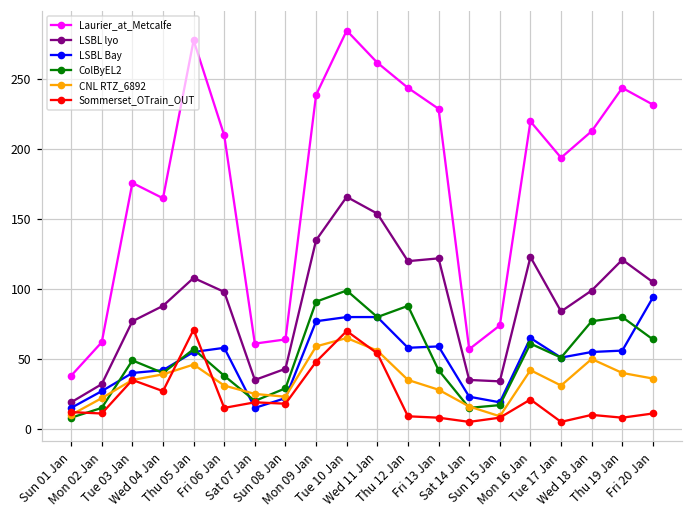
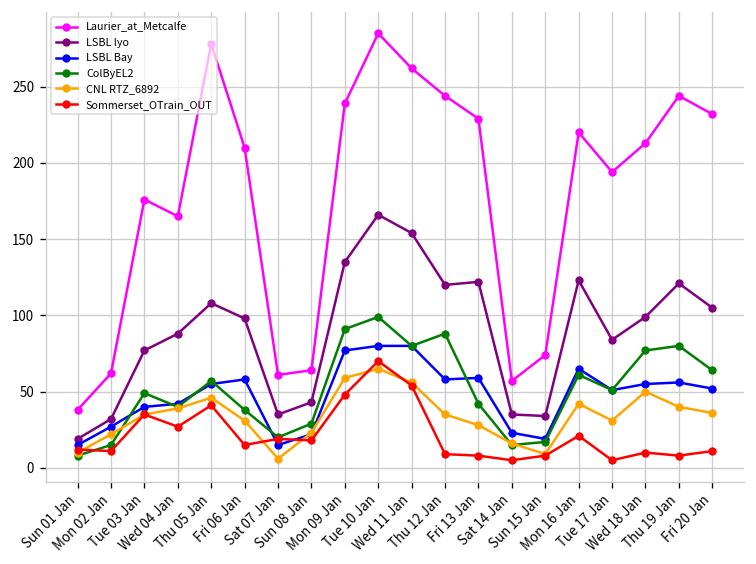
  {
    "Laurier_at_Metcalfe": {
      "Sun 01 Jan": 38,
      "Mon 02 Jan": 62,
      "Tue 03 Jan": 176,
      "Wed 04 Jan": 165,
      "Fri 06 Jan": 210,
      "Sat 07 Jan": 61,
      "Sun 08 Jan": 64,
      "Mon 09 Jan": 239,
      "Tue 10 Jan": 285,
      "Wed 11 Jan": 262,
      "Thu 12 Jan": 244,
      "Fri 13 Jan": 229,
      "Sat 14 Jan": 57,
      "Sun 15 Jan": 74,
      "Mon 16 Jan": 220,
      "Tue 17 Jan": 194,
      "Wed 18 Jan": 213,
      "Thu 19 Jan": 244,
      "Fri 20 Jan": 232
    },
    "LSBL lyo": {
      "Sun 01 Jan": 19,
      "Mon 02 Jan": 32,
      "Tue 03 Jan": 77,
      "Wed 04 Jan": 88,
      "Thu 05 Jan": 108,
      "Fri 06 Jan": 98,
      "Sat 07 Jan": 35,
      "Sun 08 Jan": 43,
      "Mon 09 Jan": 135,
      "Tue 10 Jan": 166,
      "Wed 11 Jan": 154,
      "Thu 12 Jan": 120,
      "Fri 13 Jan": 122,
      "Sat 14 Jan": 35,
      "Sun 15 Jan": 34,
      "Mon 16 Jan": 123,
      "Tue 17 Jan": 84,
      "Wed 18 Jan": 99,
      "Thu 19 Jan": 121,
      "Fri 20 Jan": 105
    },
    "LSBL Bay": {
      "Sun 01 Jan": 15,
      "Mon 02 Jan": 27,
      "Tue 03 Jan": 40,
      "Wed 04 Jan": 42,
      "Fri 06 Jan": 58,
      "Sat 07 Jan": 15,
      "Mon 09 Jan": 77,
      "Tue 10 Jan": 80,
      "Thu 12 Jan": 58,
      "Fri 13 Jan": 59,
      "Sat 14 Jan": 23,
      "Sun 15 Jan": 19,
      "Mon 16 Jan": 65,
      "Wed 18 Jan": 55,
      "Thu 19 Jan": 56,
-     "Fri 20 Jan": 94
+     "Fri 20 Jan": 52
    },
    "ColByEL2": {
      "Mon 02 Jan": 15,
      "Tue 03 Jan": 49,
      "Fri 06 Jan": 38,
      "Sun 08 Jan": 29,
      "Mon 09 Jan": 91,
      "Tue 10 Jan": 99,
      "Thu 12 Jan": 88,
      "Fri 13 Jan": 42,
      "Sun 15 Jan": 17,
      "Mon 16 Jan": 61,
      "Wed 18 Jan": 77,
      "Thu 19 Jan": 80,
      "Fri 20 Jan": 64
    },
    "CNL RTZ_6892": {
      "Mon 02 Jan": 22,
      "Thu 05 Jan": 46,
      "Fri 06 Jan": 31,
-     "Sat 07 Jan": 25,
+     "Sat 07 Jan": 6,
      "Mon 09 Jan": 59,
      "Tue 10 Jan": 65,
      "Wed 11 Jan": 56,
      "Thu 12 Jan": 35,
      "Fri 13 Jan": 28,
      "Mon 16 Jan": 42,
      "Tue 17 Jan": 31,
      "Wed 18 Jan": 50,
      "Thu 19 Jan": 40,
      "Fri 20 Jan": 36
    },
    "Sommerset_OTrain_OUT": {
      "Sun 01 Jan": 12,
      "Mon 02 Jan": 11,
      "Wed 04 Jan": 27,
-     "Thu 05 Jan": 71,
+     "Thu 05 Jan": 41,
      "Fri 06 Jan": 15,
      "Sun 08 Jan": 18,
      "Mon 09 Jan": 48,
      "Tue 10 Jan": 70,
      "Wed 11 Jan": 54,
      "Thu 12 Jan": 9,
      "Fri 13 Jan": 8,
      "Sat 14 Jan": 5,
      "Mon 16 Jan": 21,
      "Tue 17 Jan": 5,
      "Wed 18 Jan": 10,
      "Thu 19 Jan": 8,
      "Fri 20 Jan": 11
    }
  }
